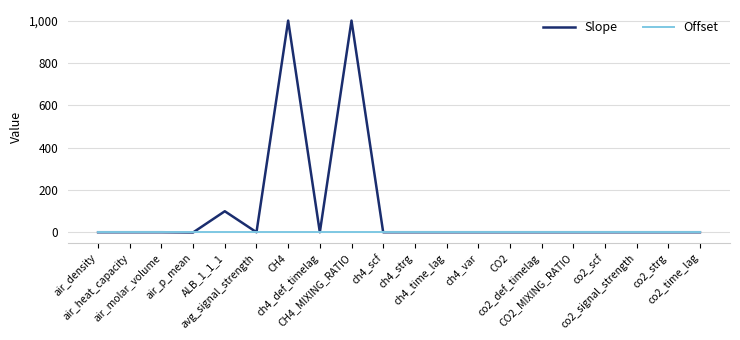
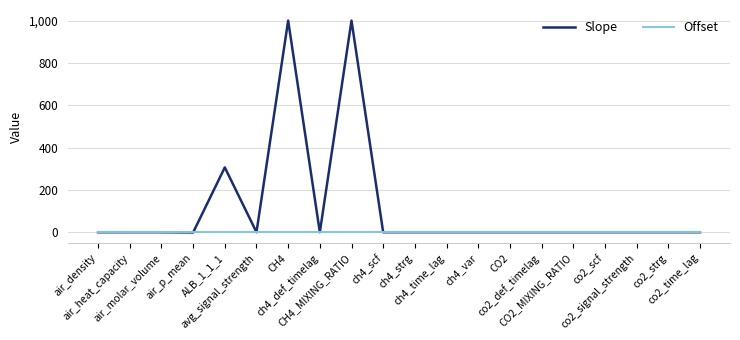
  {
    "Slope": {
-     "ALB_1_1_1": "100",
+     "ALB_1_1_1": "310",
      "CH4": "1,000",
      "CH4_MIXING_RATIO": "1,000"
    },
    "Offset": {
      "ALB_1_1_1": "0",
      "CH4": "0",
      "CH4_MIXING_RATIO": "0"
    }
  }
